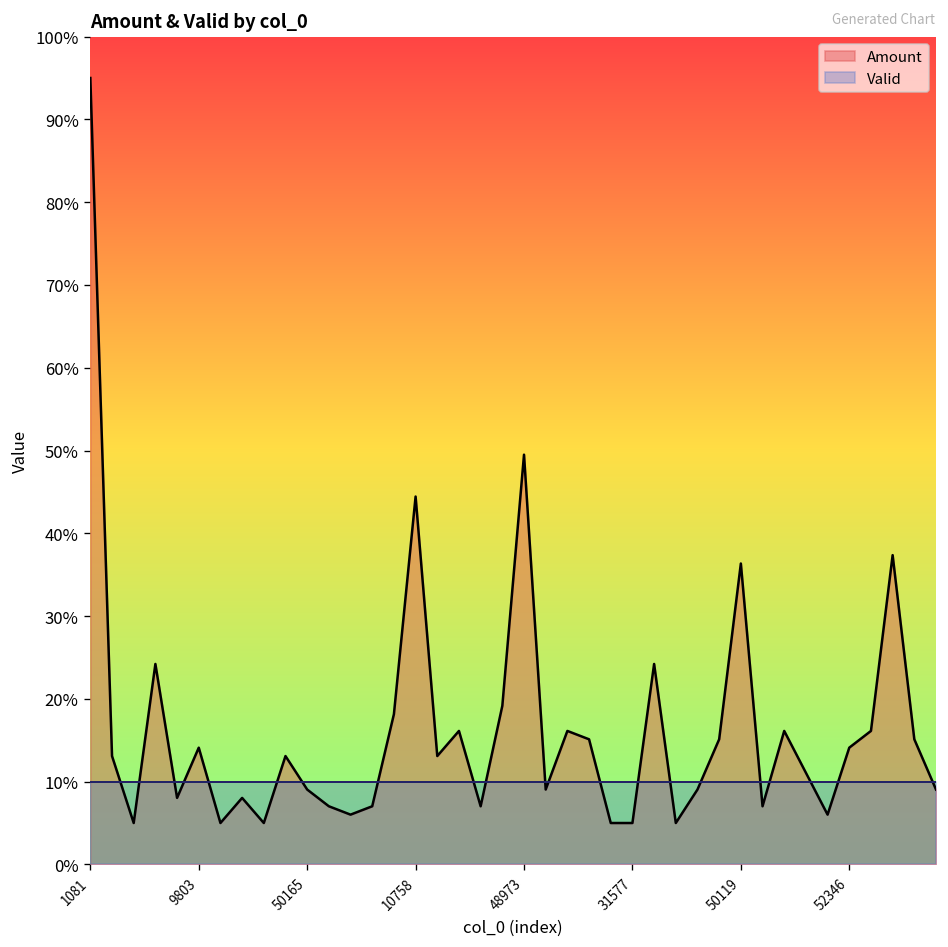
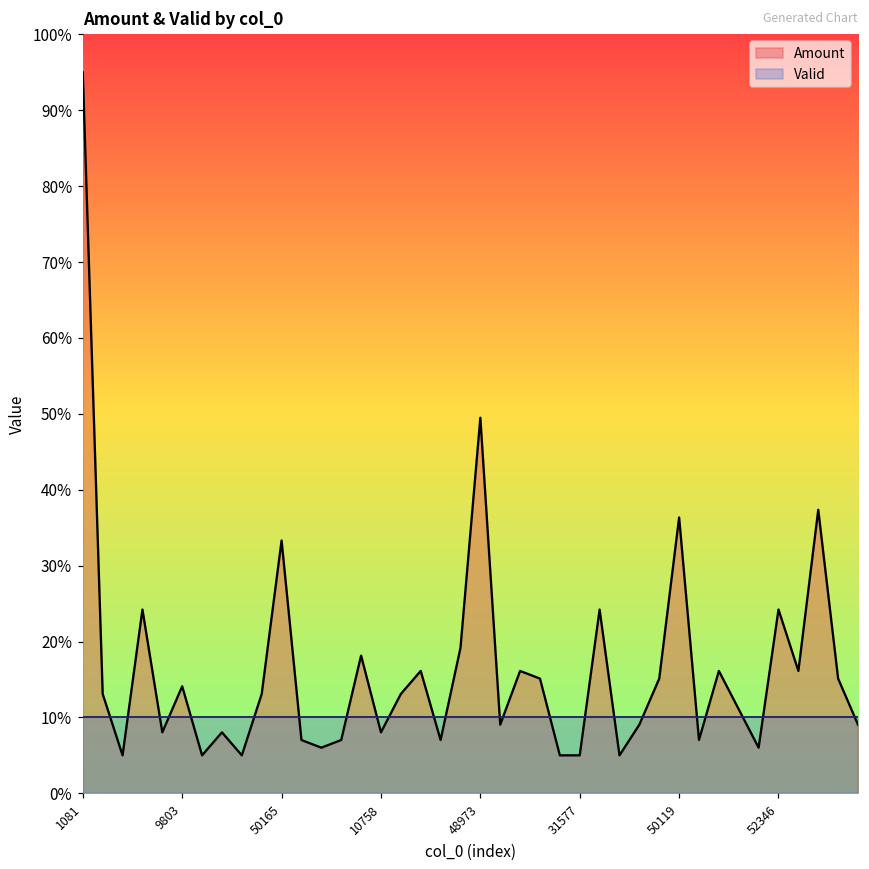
  {
    "Amount": {
      "1081": "95%",
      "9803": "14%",
-     "50165": "9%",
-     "10758": "44%",
+     "50165": "33%",
+     "10758": "8%",
      "48973": "49%",
      "31577": "5%",
      "50119": "36%",
-     "52346": "14%"
+     "52346": "24%"
    },
    "Valid": {
      "1081": "10%",
      "9803": "10%",
      "50165": "10%",
      "10758": "10%",
      "48973": "10%",
      "31577": "10%",
      "50119": "10%",
      "52346": "10%"
    }
  }
